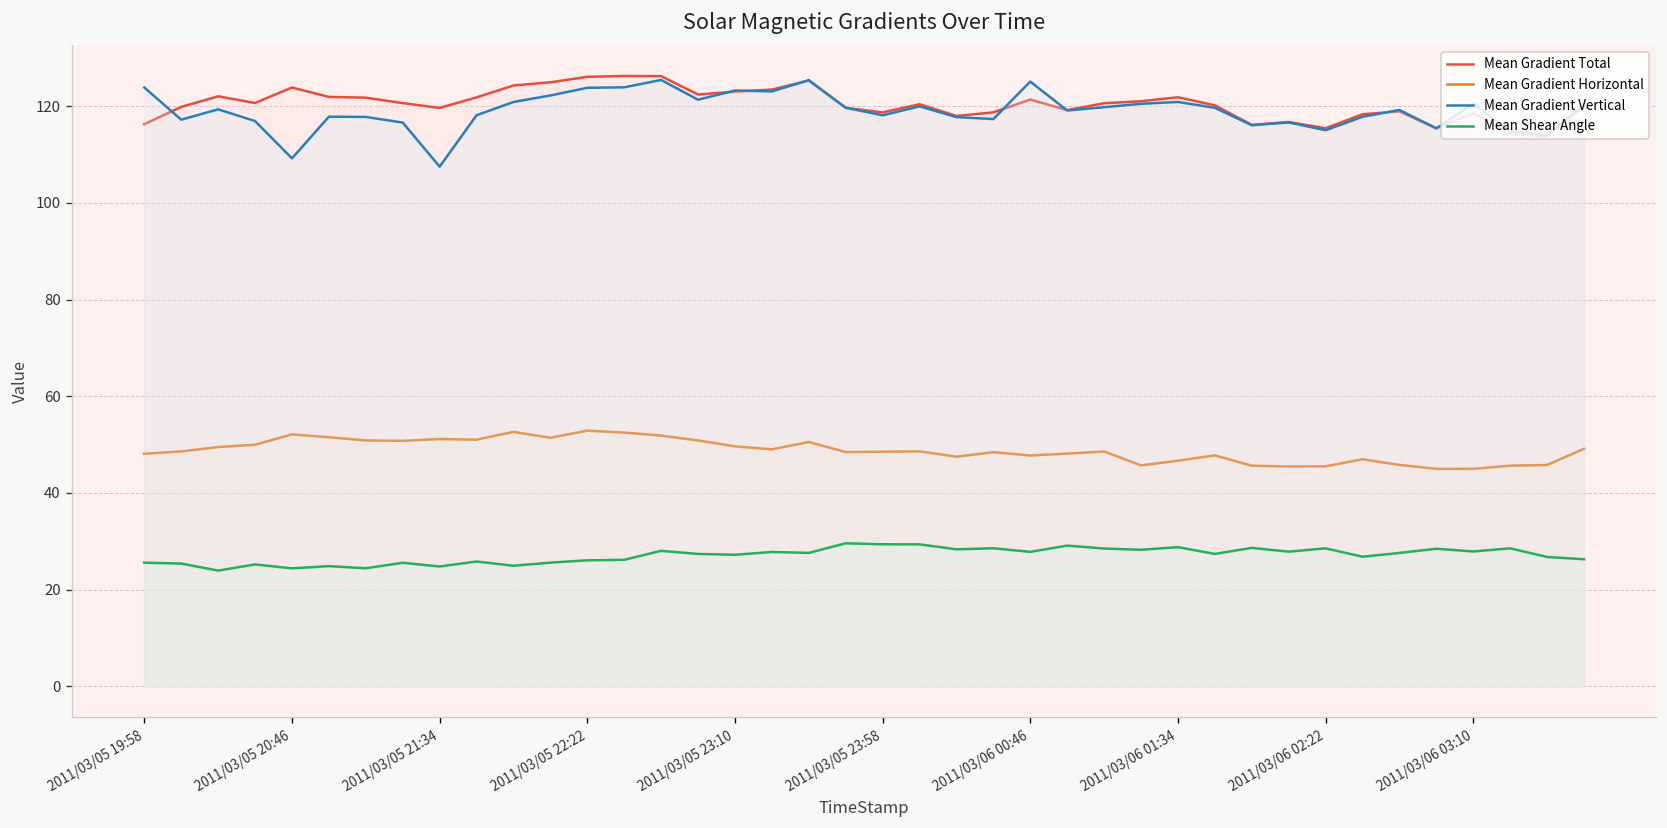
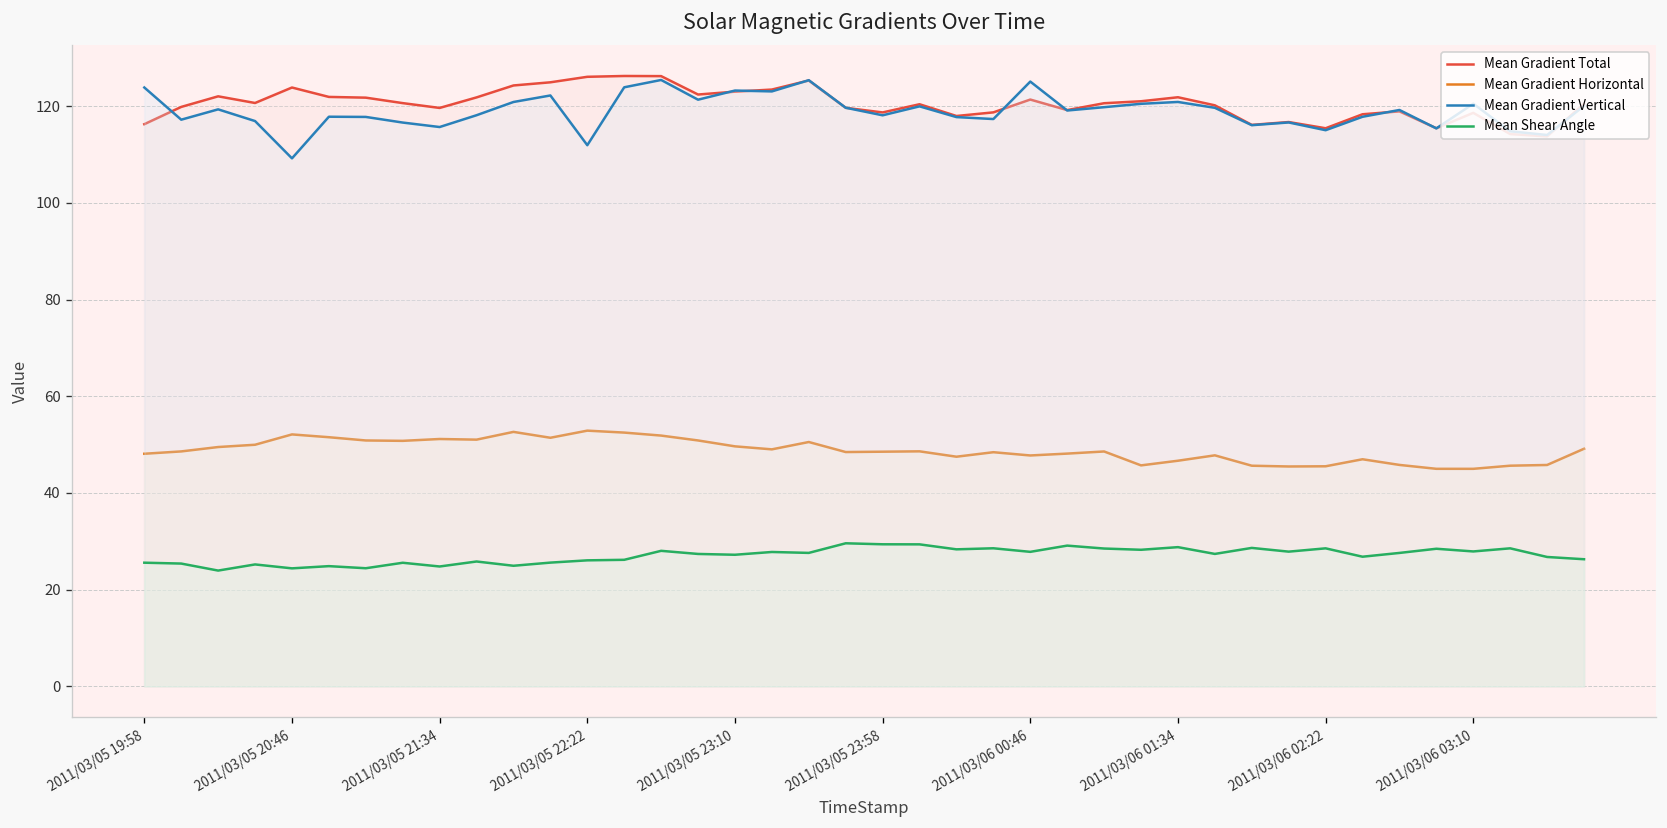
  {
    "Mean Gradient Vertical": {
      "2011/03/05 19:58": 124,
      "2011/03/05 20:46": 109,
-     "2011/03/05 21:34": 107,
-     "2011/03/05 22:22": 124,
+     "2011/03/05 21:34": 116,
+     "2011/03/05 22:22": 112,
      "2011/03/06 00:46": 125,
      "2011/03/06 01:34": 121
    },
    "Mean Shear Angle": {
      "2011/03/05 19:58": 26,
      "2011/03/05 20:46": 24,
      "2011/03/05 21:34": 25,
      "2011/03/05 22:22": 26,
      "2011/03/05 23:10": 27,
      "2011/03/05 23:58": 29,
      "2011/03/06 00:46": 28,
      "2011/03/06 01:34": 29,
      "2011/03/06 02:22": 29,
      "2011/03/06 03:10": 28
    }
  }
